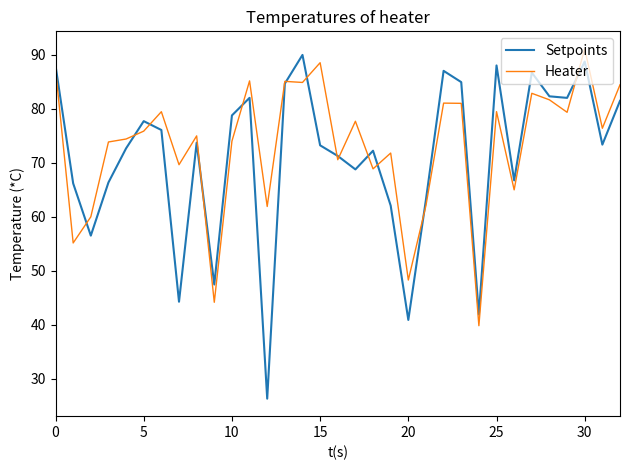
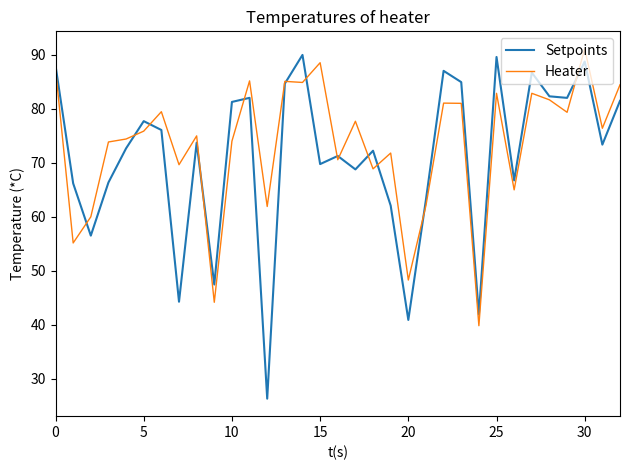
  {
    "Setpoints": {
      "0": 88,
      "5": 78,
-     "10": 79,
-     "15": 73,
+     "10": 81,
+     "15": 70,
      "20": 41,
-     "25": 88
+     "25": 90
    },
    "Heater": {
      "0": 87,
      "5": 76,
      "10": 74,
      "15": 89,
      "20": 48,
-     "25": 80
+     "25": 83
    }
  }
